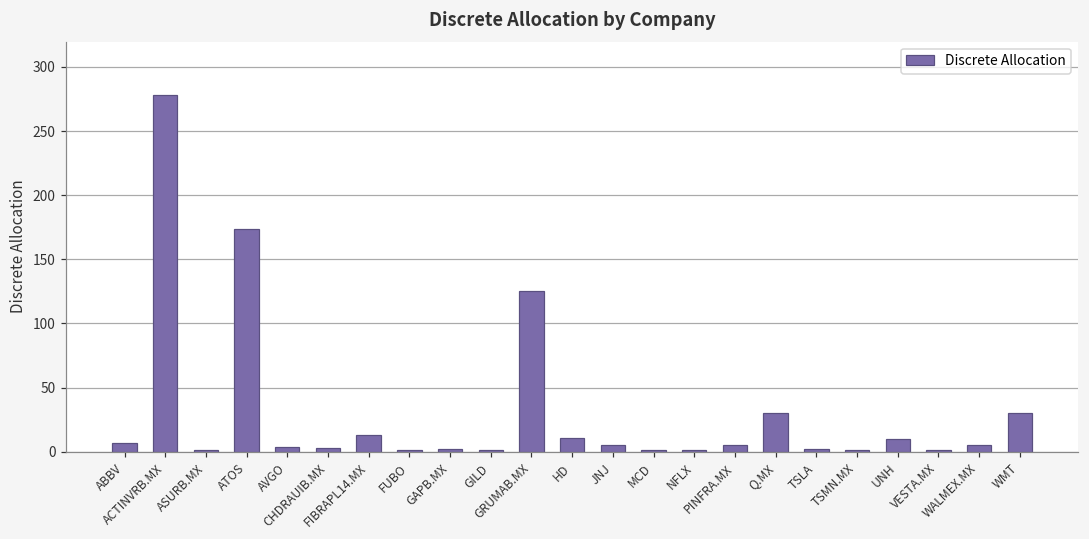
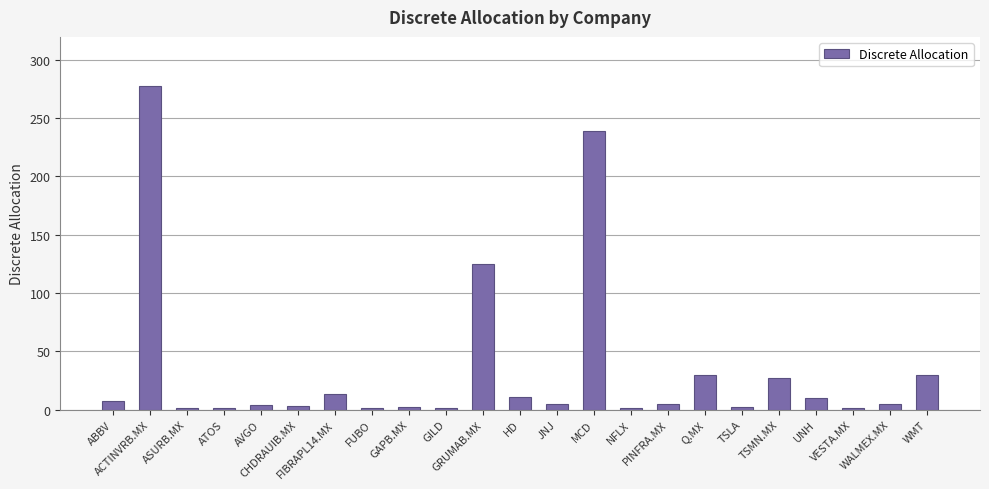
  {
    "ABBV": 7,
    "ACTINVRB.MX": 278,
-   "ATOS": 174,
+   "ATOS": 1,
    "AVGO": 4,
    "CHDRAUIB.MX": 3,
    "FIBRAPL14.MX": 13,
    "GRUMAB.MX": 125,
    "HD": 11,
    "JNJ": 5,
-   "MCD": 1,
+   "MCD": 239,
    "PINFRA.MX": 5,
    "Q.MX": 30,
-   "TSMN.MX": 1,
+   "TSMN.MX": 27,
    "UNH": 10,
    "WALMEX.MX": 5,
    "WMT": 30
  }
